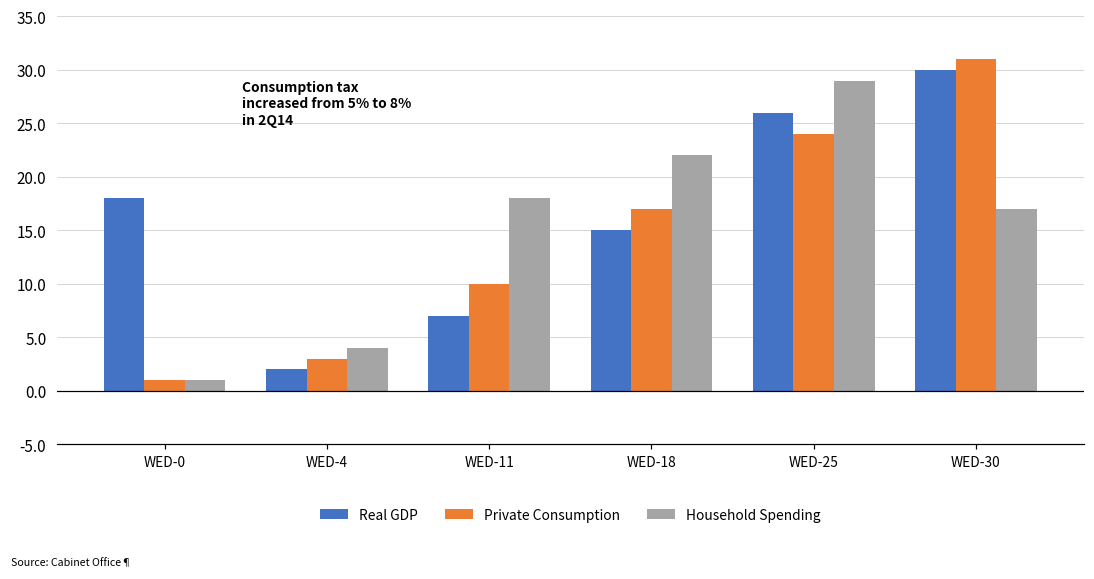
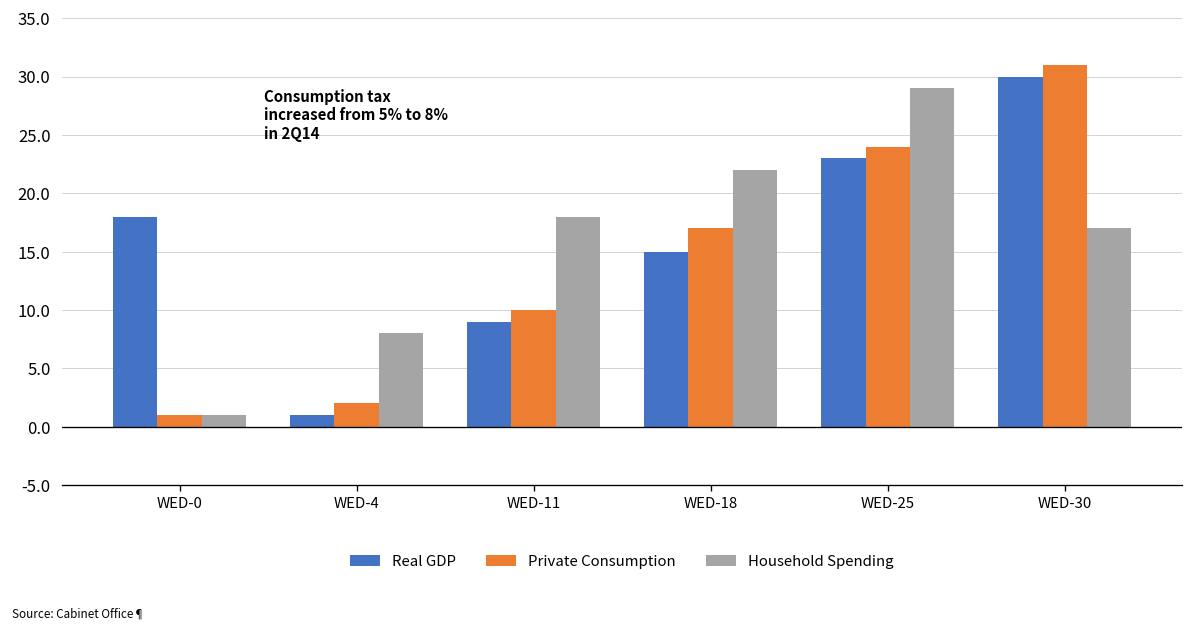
  {
    "Real GDP": {
      "WED-0": 18,
-     "WED-4": 2,
-     "WED-11": 7,
+     "WED-4": 1,
+     "WED-11": 9,
      "WED-18": 15,
-     "WED-25": 26,
+     "WED-25": 23,
      "WED-30": 30
    },
    "Private Consumption": {
      "WED-0": 1,
-     "WED-4": 3,
+     "WED-4": 2,
      "WED-11": 10,
      "WED-18": 17,
      "WED-25": 24,
      "WED-30": 31
    },
    "Household Spending": {
      "WED-0": 1,
-     "WED-4": 4,
+     "WED-4": 8,
      "WED-11": 18,
      "WED-18": 22,
      "WED-25": 29,
      "WED-30": 17
    }
  }
